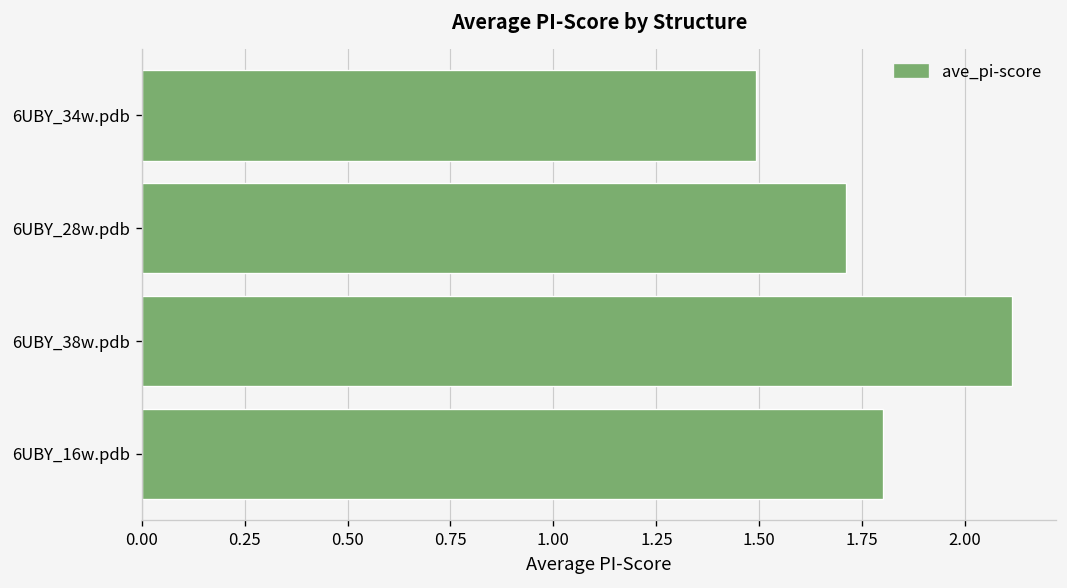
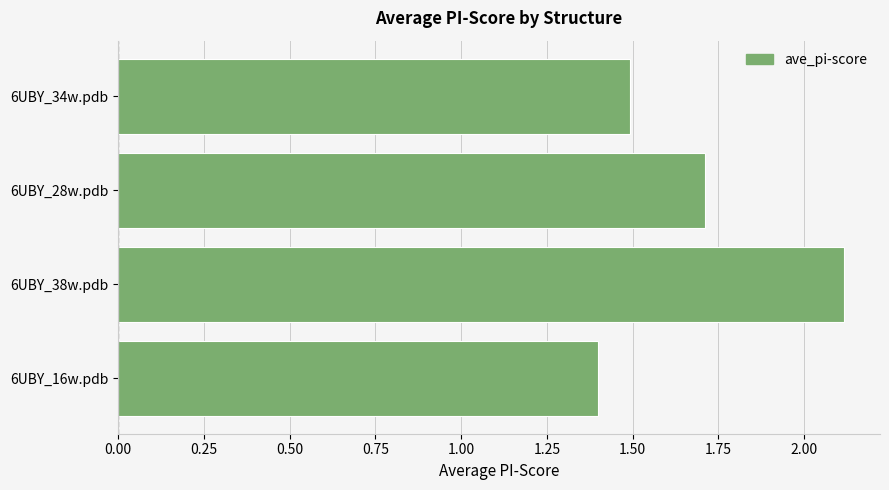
  {
    "6UBY_34w.pdb": 1.49,
    "6UBY_28w.pdb": 1.71,
    "6UBY_38w.pdb": 2.12,
-   "6UBY_16w.pdb": 1.8
+   "6UBY_16w.pdb": 1.4
  }
